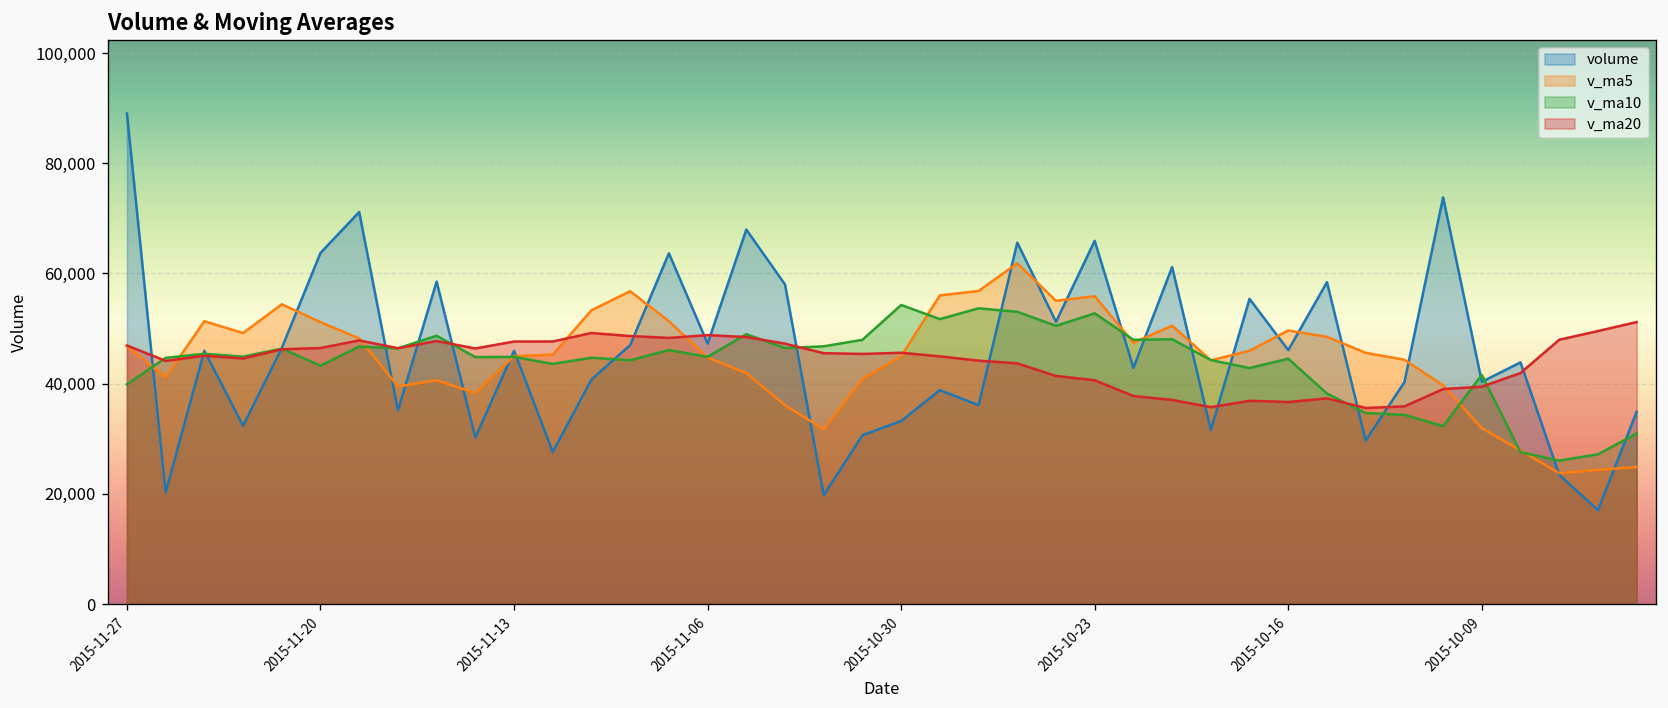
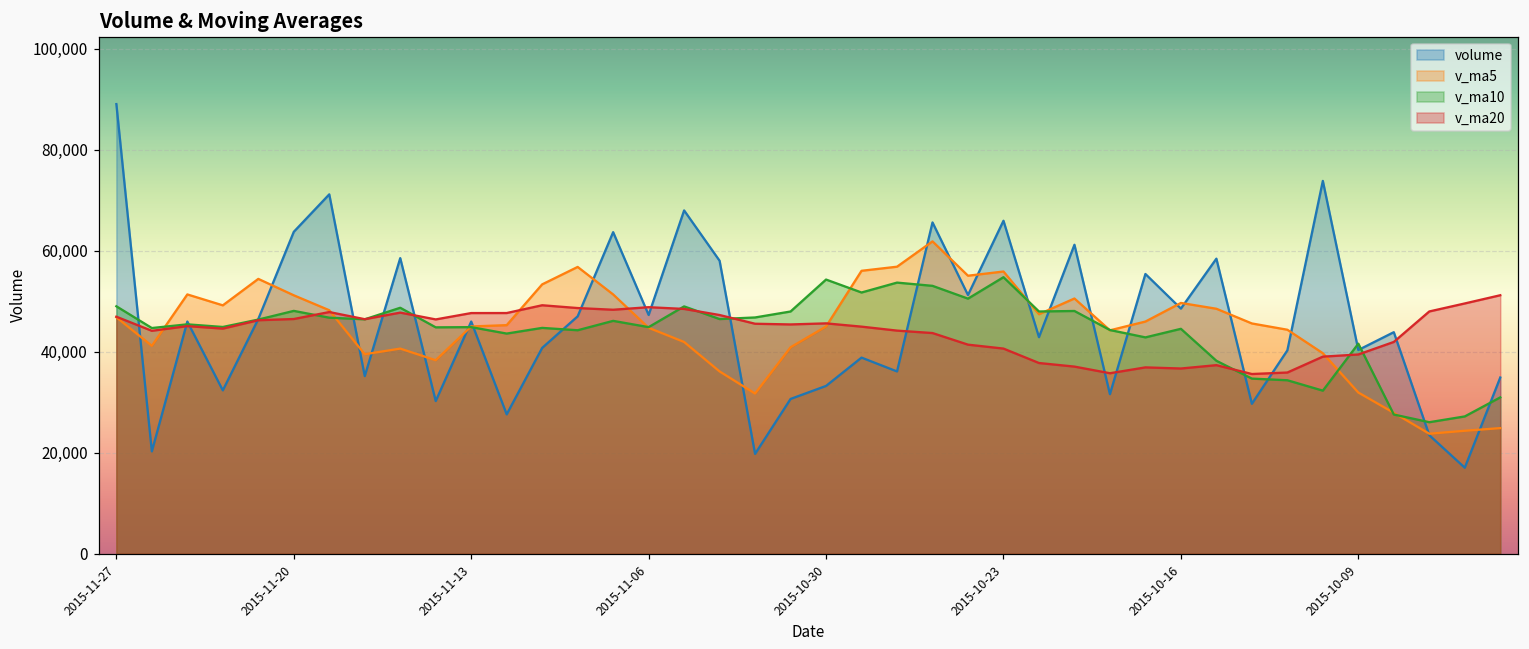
  {
    "volume": {
      "2015-11-27": "89,000",
      "2015-11-20": "64,000",
      "2015-11-13": "46,000",
      "2015-11-06": "47,000",
      "2015-10-30": "33,000",
      "2015-10-23": "66,000",
-     "2015-10-16": "46,000",
+     "2015-10-16": "49,000",
      "2015-10-09": "40,000"
    },
    "v_ma10": {
-     "2015-11-27": "40,000",
-     "2015-11-20": "43,000",
+     "2015-11-27": "49,000",
+     "2015-11-20": "48,000",
      "2015-10-30": "54,000",
-     "2015-10-23": "53,000",
+     "2015-10-23": "55,000",
      "2015-10-16": "45,000",
      "2015-10-09": "42,000"
    }
  }
